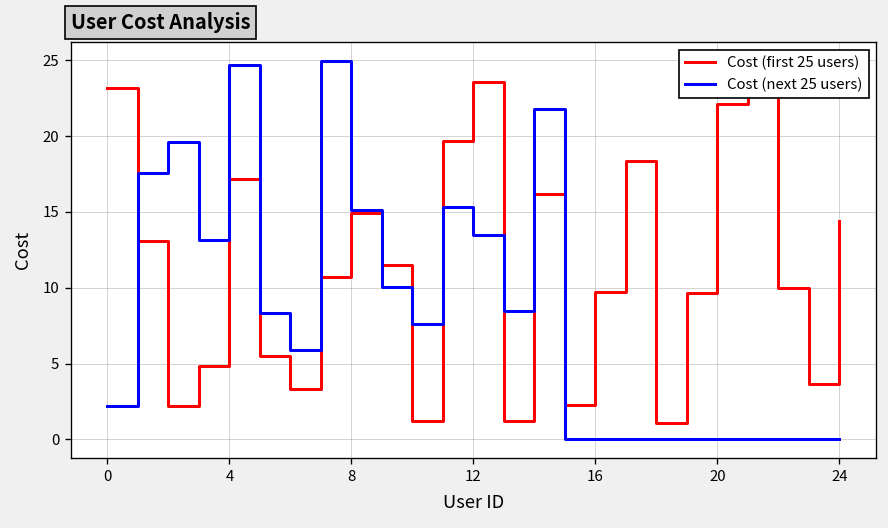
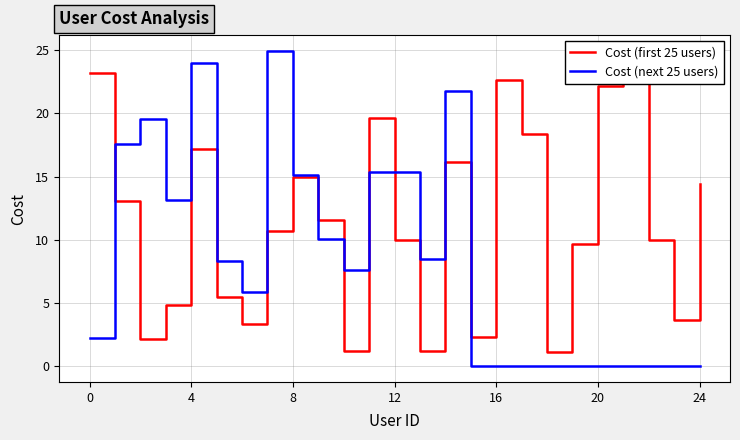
  {
    "Cost (first 25 users)": {
      "0": 23.2,
      "4": 17.2,
-     "12": 23.6,
-     "16": 9.7,
+     "12": 10.0,
+     "16": 22.7,
      "20": 22.1,
      "24": 14.4
    },
    "Cost (next 25 users)": {
      "0": 2.2,
-     "4": 24.7,
-     "12": 13.5,
+     "4": 24.0,
+     "12": 15.4,
      "16": 0.0,
      "20": 0.0,
      "24": 0.0
    }
  }
